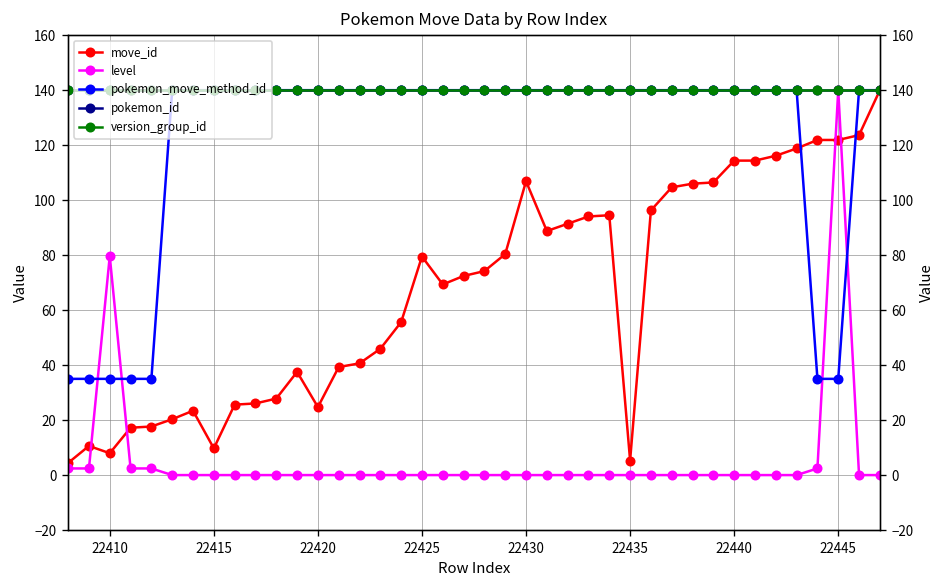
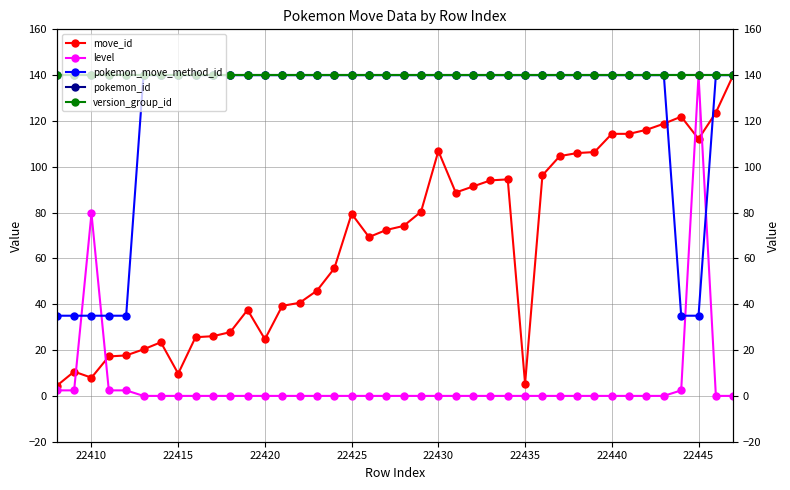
  {
    "move_id": {
      "22410": 8,
      "22415": 10,
      "22420": 25,
      "22425": 79,
      "22430": 107,
      "22435": 5,
      "22440": 114,
-     "22445": 122
+     "22445": 112
    },
    "level": {
      "22410": 80,
      "22415": 0,
      "22420": 0,
      "22425": 0,
      "22430": 0,
      "22435": 0,
      "22440": 0
    },
    "pokemon_move_method_id": {
      "22410": 35,
      "22445": 35
    }
  }
